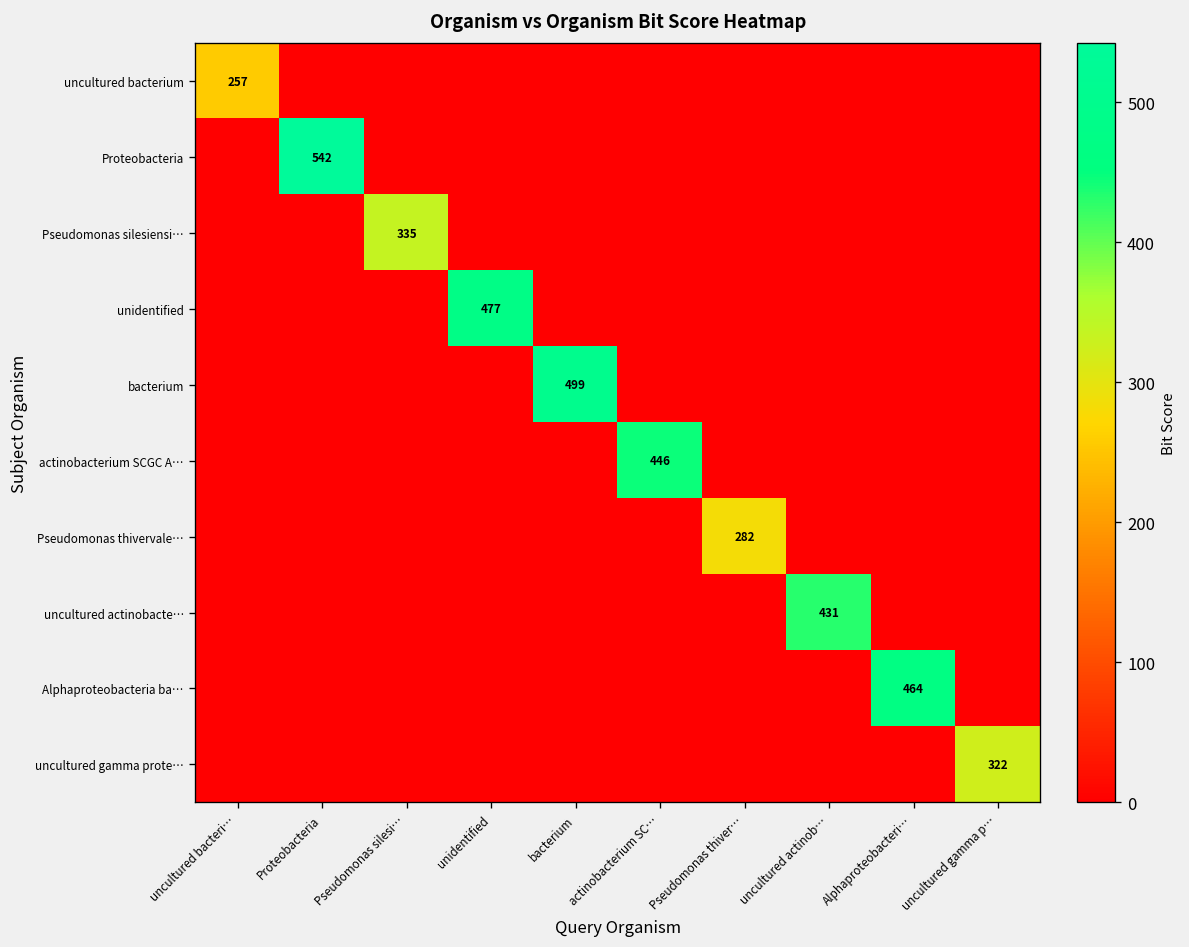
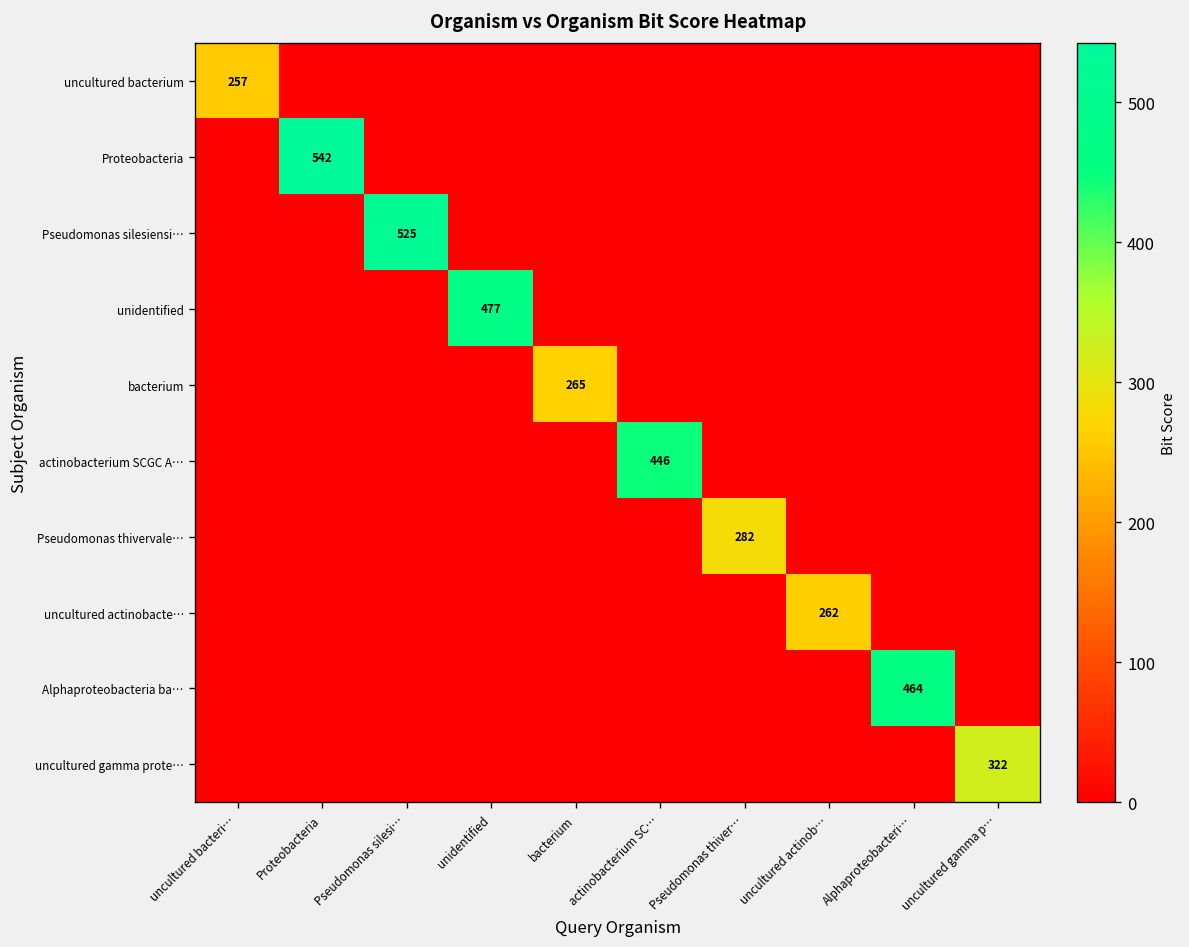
  {
    "uncultured bacterium": {
      "uncultured bacteri…": 257
    },
    "Proteobacteria": {
      "Proteobacteria": 542
    },
    "Pseudomonas silesiensi…": {
-     "Pseudomonas silesi…": 335
+     "Pseudomonas silesi…": 525
    },
    "unidentified": {
      "unidentified": 477
    },
    "bacterium": {
-     "bacterium": 499
+     "bacterium": 265
    },
    "actinobacterium SCGC A…": {
      "actinobacterium SC…": 446
    },
    "Pseudomonas thivervale…": {
      "Pseudomonas thiver…": 282
    },
    "uncultured actinobacte…": {
-     "uncultured actinob…": 431
+     "uncultured actinob…": 262
    },
    "Alphaproteobacteria ba…": {
      "Alphaproteobacteri…": 464
    },
    "uncultured gamma prote…": {
      "uncultured gamma p…": 322
    }
  }
